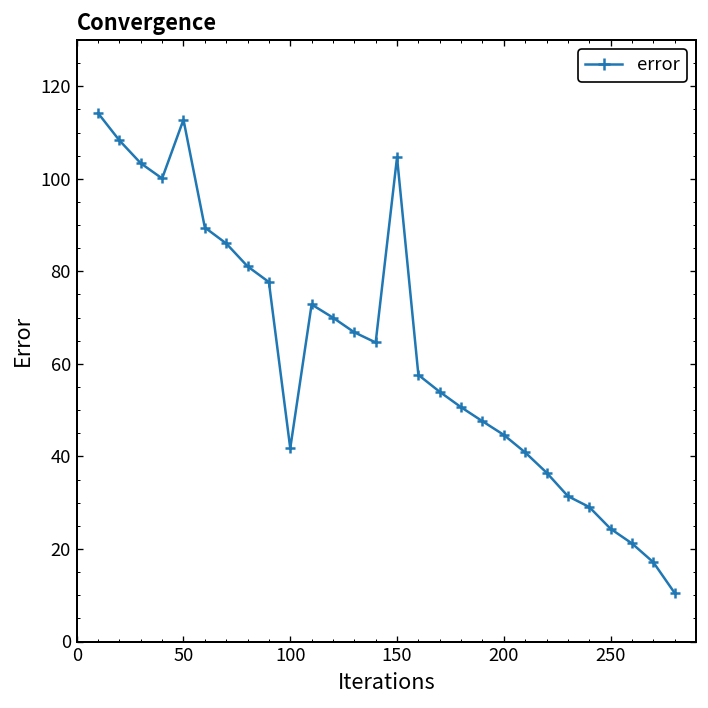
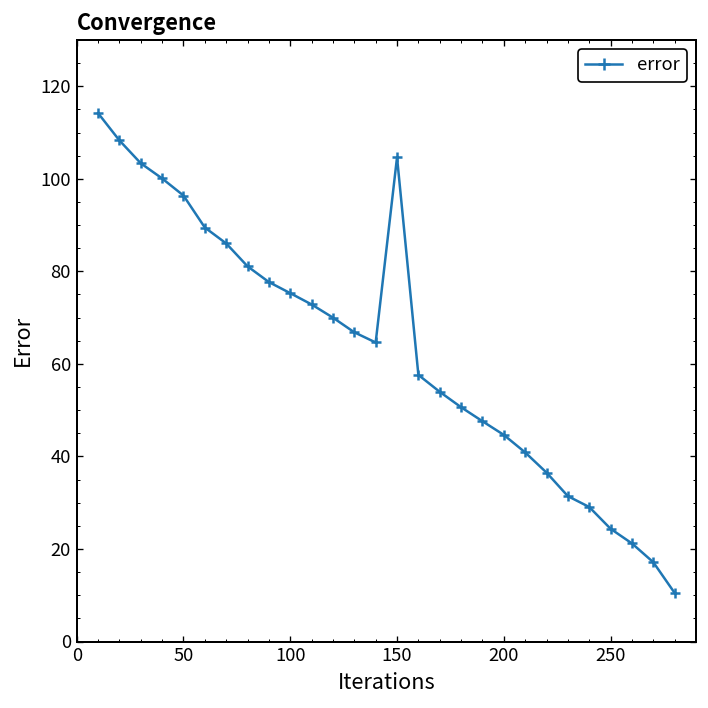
  {
-   "50": 113,
-   "100": 42,
+   "50": 96,
+   "100": 75,
    "150": 105,
    "200": 45,
    "250": 24
  }
